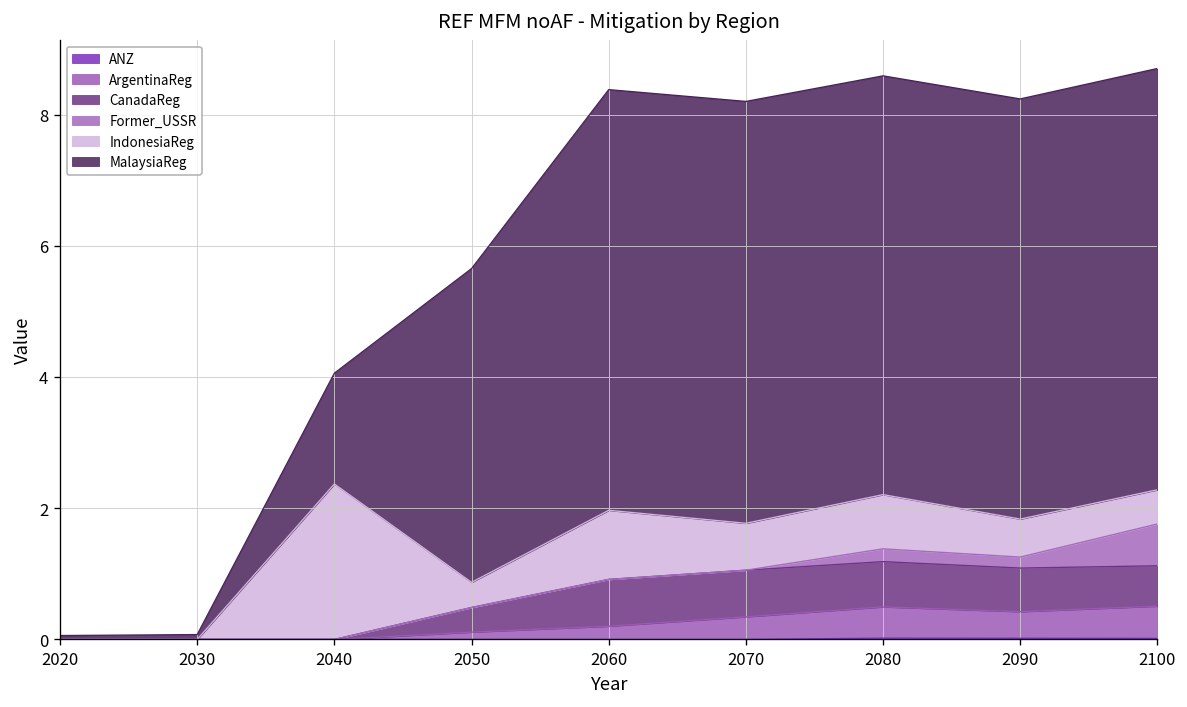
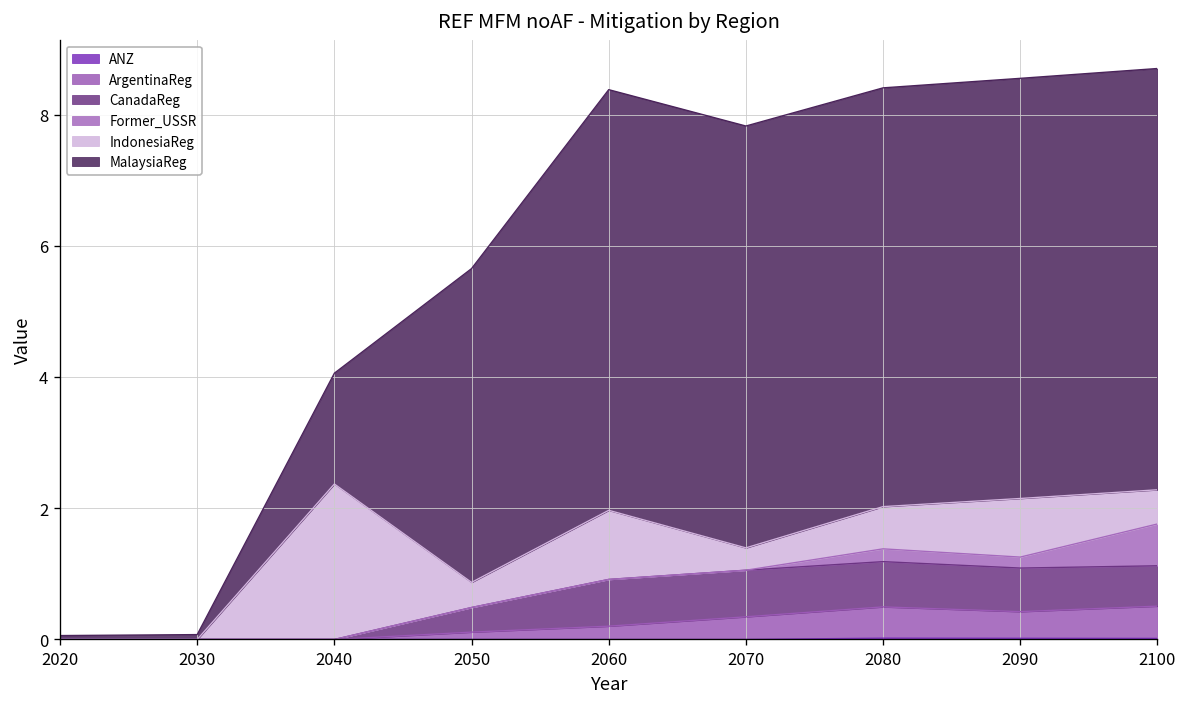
  {
    "IndonesiaReg": {
      "2040": 2.4,
      "2050": 0.4,
      "2060": 1.1,
-     "2070": 0.7,
-     "2080": 0.8,
-     "2090": 0.6,
+     "2070": 0.3,
+     "2080": 0.6,
+     "2090": 0.9,
      "2100": 0.5
    }
  }
